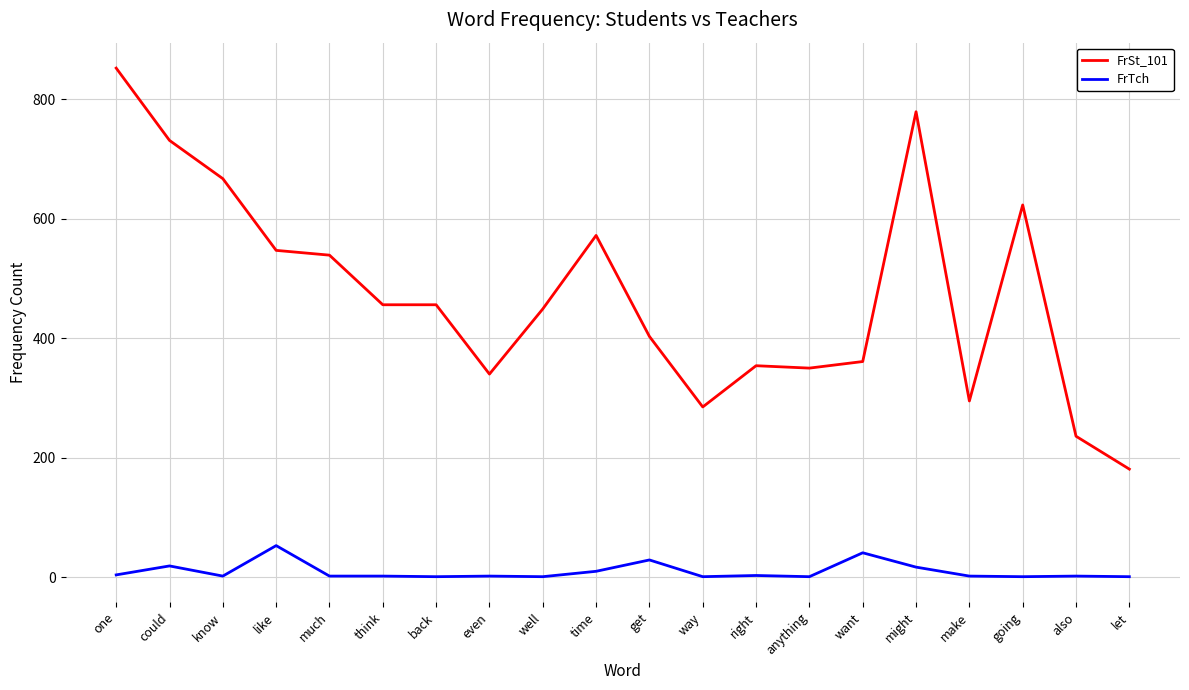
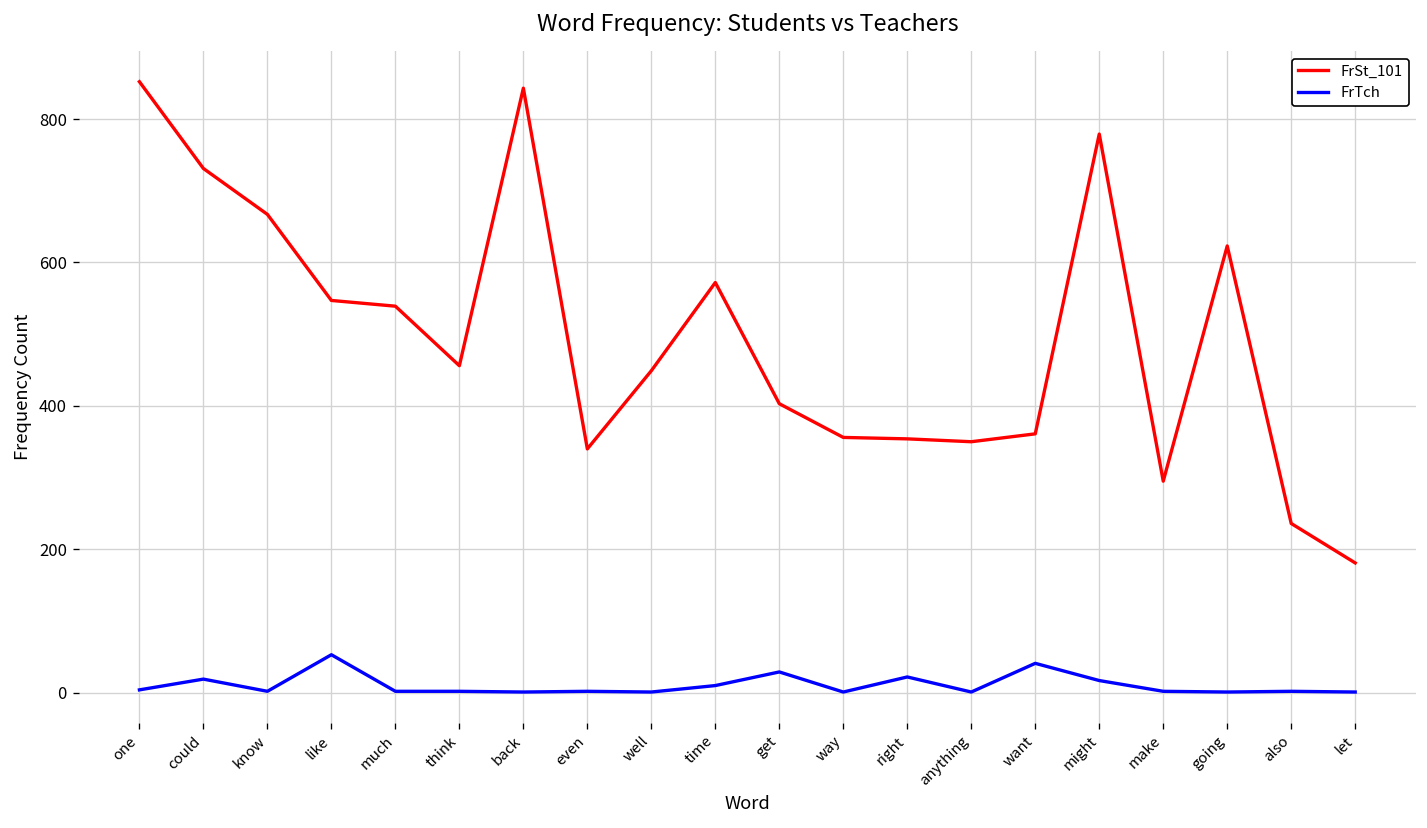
  {
    "FrSt_101": {
      "one": 850,
      "could": 730,
      "know": 670,
      "like": 550,
      "much": 540,
      "think": 460,
-     "back": 460,
+     "back": 840,
      "even": 340,
      "well": 450,
      "time": 570,
      "get": 400,
-     "way": 290,
+     "way": 360,
      "right": 350,
      "anything": 350,
      "want": 360,
      "might": 780,
      "make": 300,
      "going": 620,
      "also": 240,
      "let": 180
    },
    "FrTch": {
      "one": 0,
      "could": 20,
      "know": 0,
      "like": 50,
      "much": 0,
      "think": 0,
      "back": 0,
      "even": 0,
      "well": 0,
      "time": 10,
      "get": 30,
      "way": 0,
-     "right": 0,
+     "right": 20,
      "anything": 0,
      "want": 40,
      "might": 20,
      "make": 0,
      "going": 0,
      "also": 0,
      "let": 0
    }
  }
